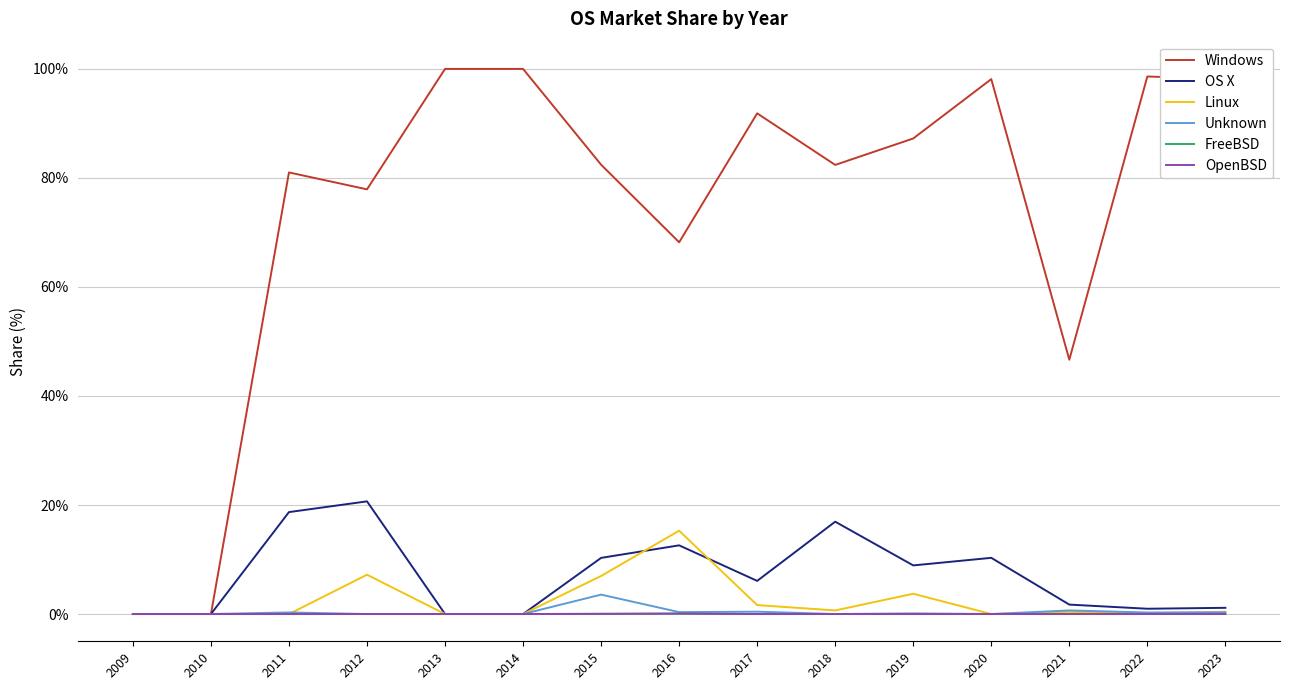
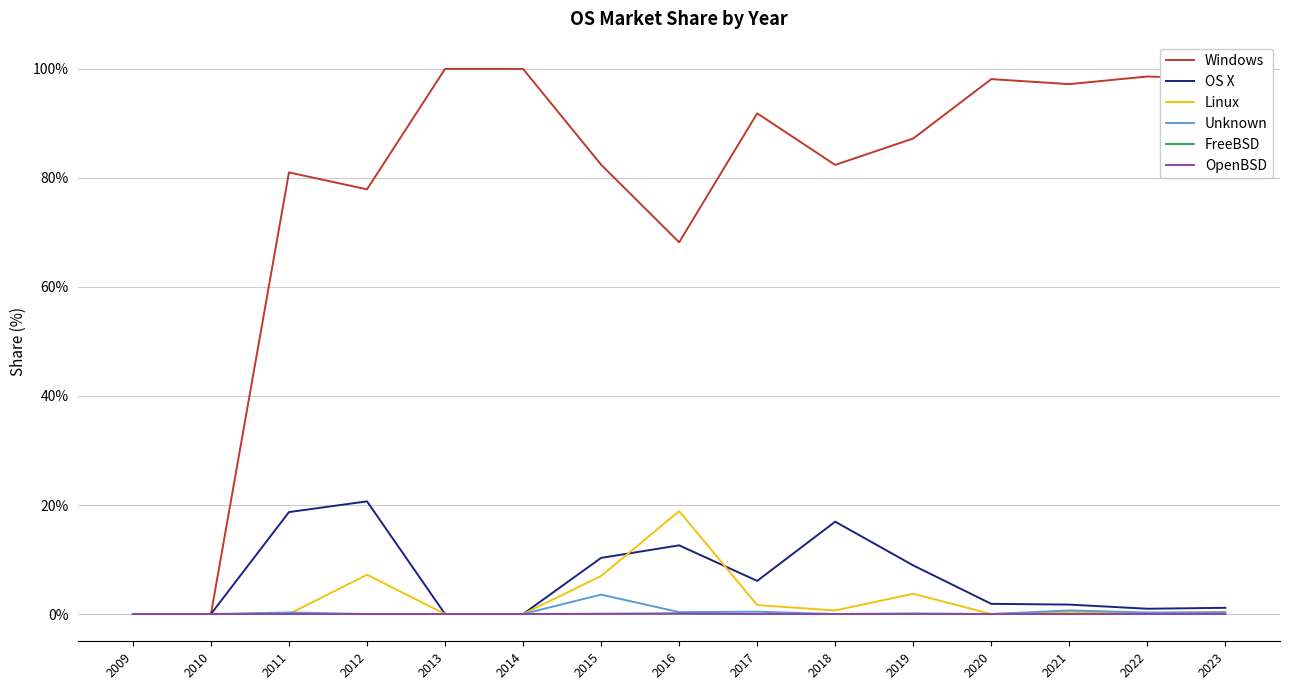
  {
    "Windows": {
      "2011": "81%",
      "2012": "78%",
      "2013": "100%",
      "2014": "100%",
      "2015": "82%",
      "2016": "68%",
      "2017": "92%",
      "2018": "82%",
      "2019": "87%",
      "2020": "98%",
-     "2021": "47%",
+     "2021": "97%",
      "2022": "99%"
    },
    "OS X": {
      "2011": "19%",
      "2012": "21%",
      "2015": "10%",
      "2016": "13%",
      "2017": "6%",
      "2018": "17%",
      "2019": "9%",
-     "2020": "10%",
+     "2020": "2%",
      "2021": "2%",
      "2022": "1%",
      "2023": "1%"
    },
    "Linux": {
      "2012": "7%",
      "2015": "7%",
-     "2016": "15%",
+     "2016": "19%",
      "2017": "2%",
      "2018": "1%",
      "2019": "4%"
    },
    "Unknown": {
      "2015": "4%"
    },
    "OpenBSD": {
      "2015": "0%"
    }
  }
